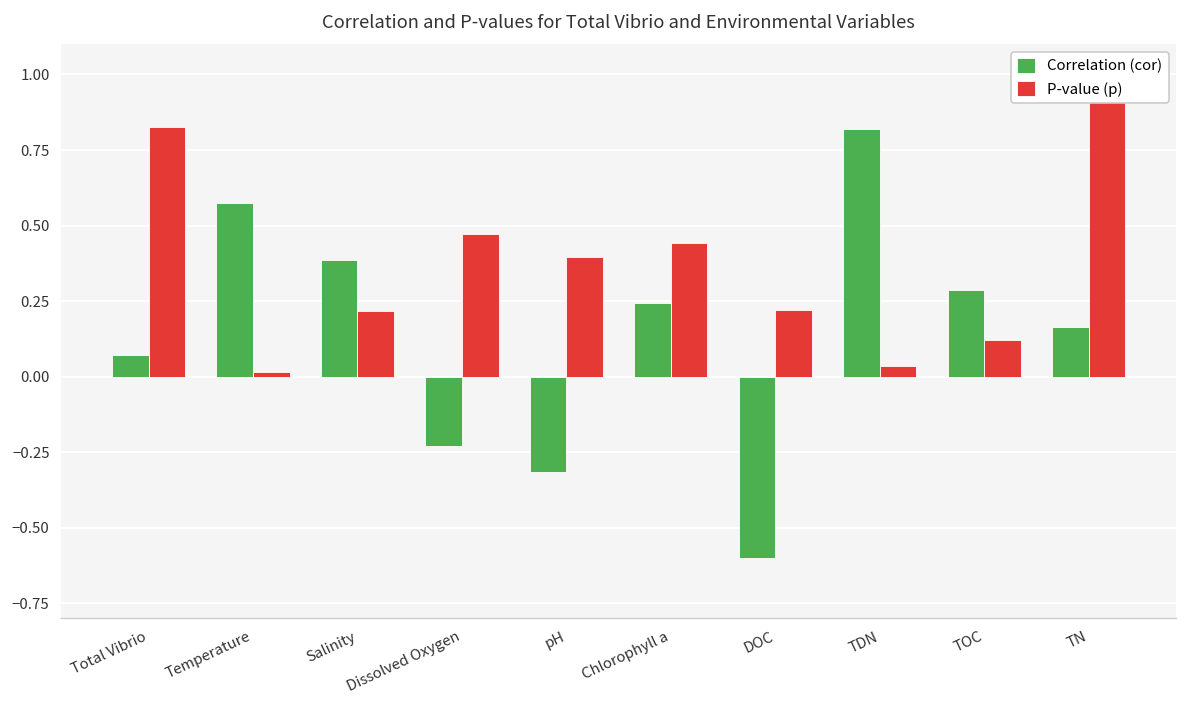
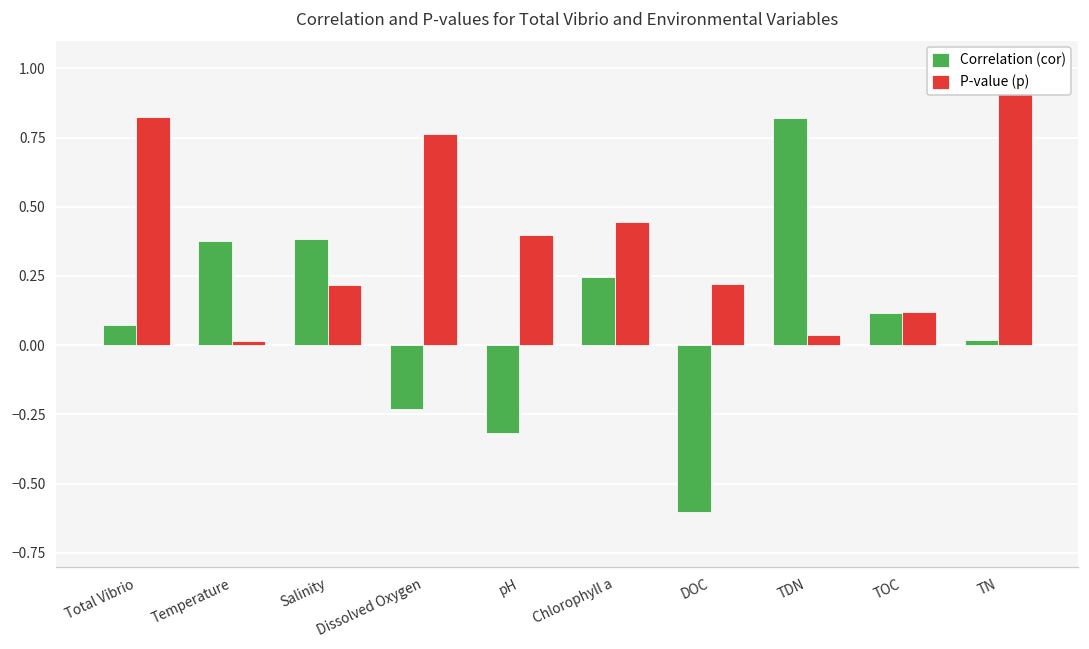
  {
    "Correlation (cor)": {
      "Total Vibrio": 0.07,
-     "Temperature": 0.58,
+     "Temperature": 0.37,
      "Salinity": 0.38,
      "Dissolved Oxygen": -0.23,
      "pH": -0.32,
      "Chlorophyll a": 0.24,
      "DOC": -0.60,
      "TDN": 0.82,
-     "TOC": 0.29,
-     "TN": 0.16
+     "TOC": 0.12,
+     "TN": 0.02
    },
    "P-value (p)": {
      "Total Vibrio": 0.83,
      "Temperature": 0.02,
      "Salinity": 0.22,
-     "Dissolved Oxygen": 0.47,
+     "Dissolved Oxygen": 0.76,
      "pH": 0.40,
      "Chlorophyll a": 0.44,
      "DOC": 0.22,
      "TDN": 0.04,
      "TOC": 0.12
    }
  }
